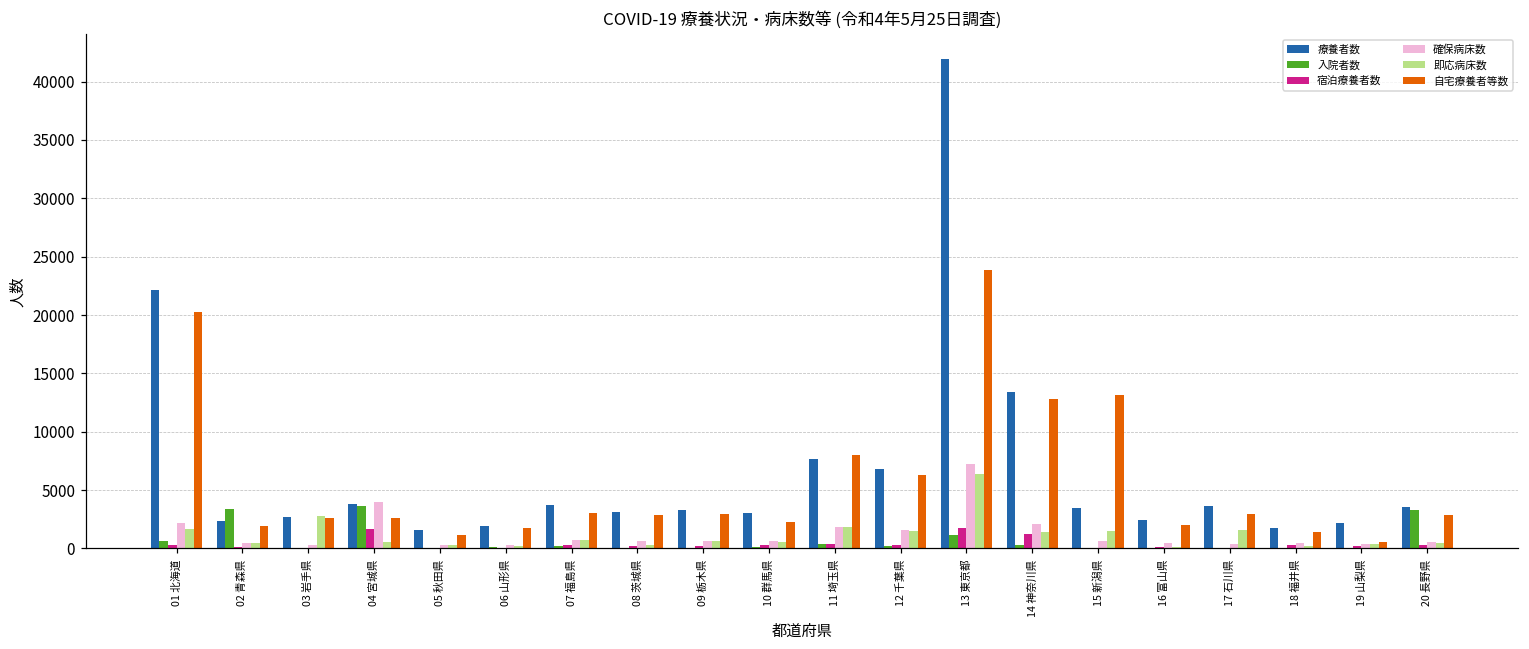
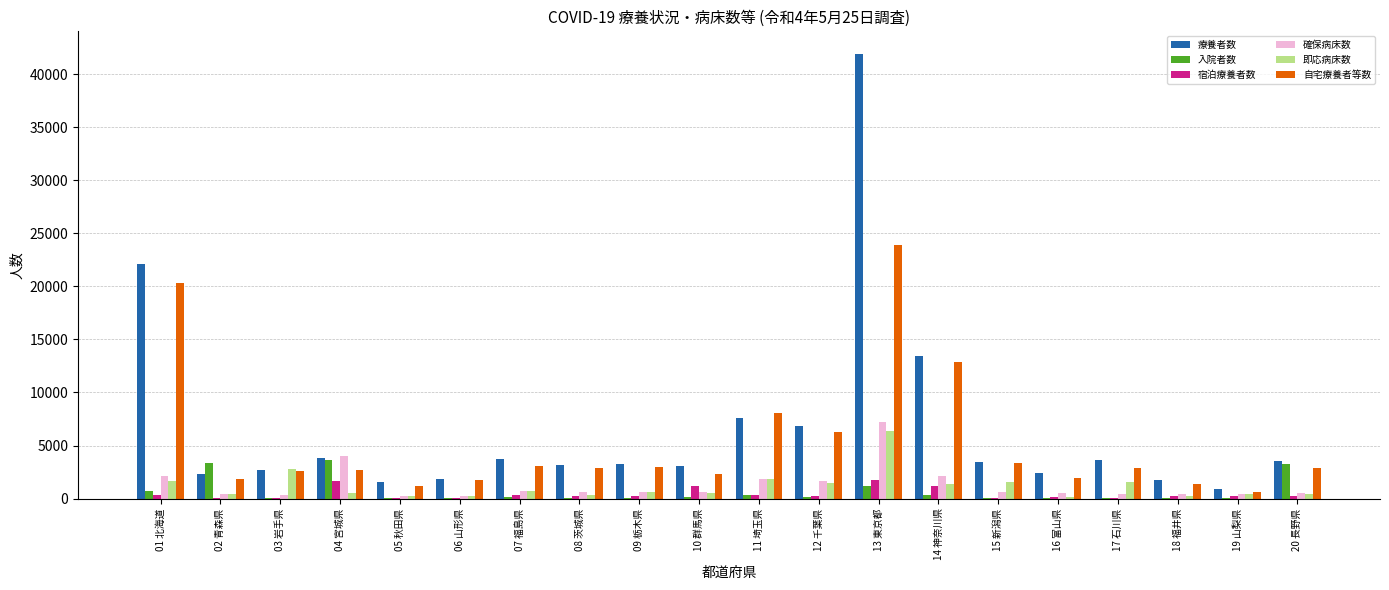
  {
    "療養者数": {
      "01 北海道": 22100,
      "02 青森県": 2300,
      "03 岩手県": 2700,
      "04 宮城県": 3800,
      "05 秋田県": 1600,
      "06 山形県": 1900,
      "07 福島県": 3700,
      "08 茨城県": 3100,
      "09 栃木県": 3300,
      "10 群馬県": 3000,
      "11 埼玉県": 7600,
      "12 千葉県": 6800,
      "13 東京都": 41900,
      "14 神奈川県": 13400,
      "15 新潟県": 3500,
      "16 富山県": 2400,
      "17 石川県": 3700,
      "18 福井県": 1700,
-     "19 山梨県": 2200,
+     "19 山梨県": 900,
      "20 長野県": 3600
    },
    "入院者数": {
      "01 北海道": 700,
      "02 青森県": 3400,
      "04 宮城県": 3600,
      "11 埼玉県": 400,
      "13 東京都": 1200,
      "14 神奈川県": 300,
      "20 長野県": 3300
    },
    "宿泊療養者数": {
      "01 北海道": 300,
      "04 宮城県": 1700,
      "07 福島県": 300,
-     "10 群馬県": 300,
+     "10 群馬県": 1200,
      "11 埼玉県": 400,
      "12 千葉県": 300,
      "13 東京都": 1800,
      "14 神奈川県": 1200,
      "18 福井県": 300,
      "19 山梨県": 200,
      "20 長野県": 300
    },
    "確保病床数": {
      "01 北海道": 2100,
      "02 青森県": 500,
      "03 岩手県": 300,
      "04 宮城県": 4000,
      "05 秋田県": 300,
      "06 山形県": 300,
      "07 福島県": 800,
      "08 茨城県": 600,
      "09 栃木県": 600,
      "10 群馬県": 600,
      "11 埼玉県": 1800,
      "12 千葉県": 1600,
      "13 東京都": 7200,
      "14 神奈川県": 2100,
      "15 新潟県": 700,
      "16 富山県": 500,
      "17 石川県": 400,
      "18 福井県": 400,
      "19 山梨県": 400,
      "20 長野県": 500
    },
    "即応病床数": {
      "01 北海道": 1700,
      "02 青森県": 400,
      "03 岩手県": 2800,
      "04 宮城県": 500,
      "05 秋田県": 300,
      "07 福島県": 800,
      "08 茨城県": 300,
      "09 栃木県": 600,
      "10 群馬県": 500,
      "11 埼玉県": 1800,
      "12 千葉県": 1500,
      "13 東京都": 6400,
      "14 神奈川県": 1400,
      "15 新潟県": 1500,
      "17 石川県": 1500,
      "19 山梨県": 400,
      "20 長野県": 500
    },
    "自宅療養者等数": {
      "01 北海道": 20300,
      "02 青森県": 1900,
      "03 岩手県": 2600,
      "04 宮城県": 2700,
      "05 秋田県": 1100,
      "06 山形県": 1700,
      "07 福島県": 3000,
      "08 茨城県": 2900,
      "09 栃木県": 3000,
      "10 群馬県": 2300,
      "11 埼玉県": 8000,
      "12 千葉県": 6300,
      "13 東京都": 23900,
      "14 神奈川県": 12800,
-     "15 新潟県": 13200,
+     "15 新潟県": 3400,
      "16 富山県": 2000,
      "17 石川県": 2900,
      "18 福井県": 1400,
      "19 山梨県": 600,
      "20 長野県": 2900
    }
  }
